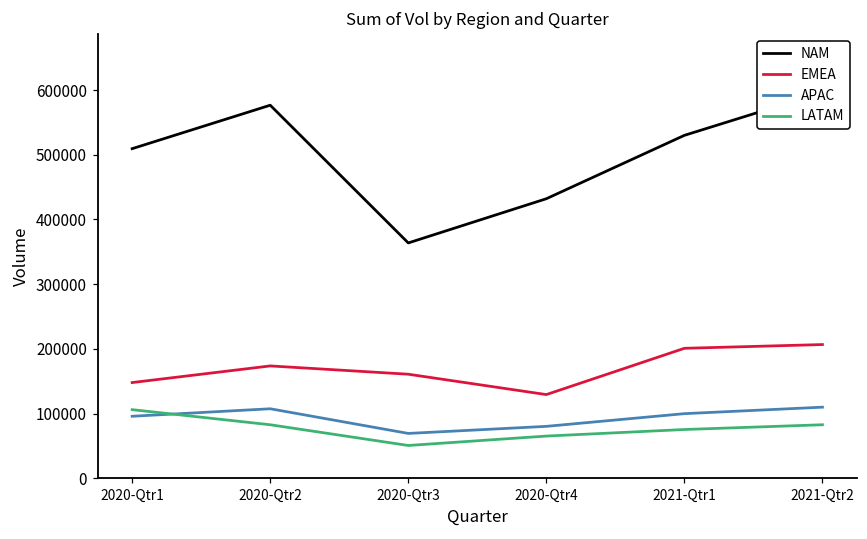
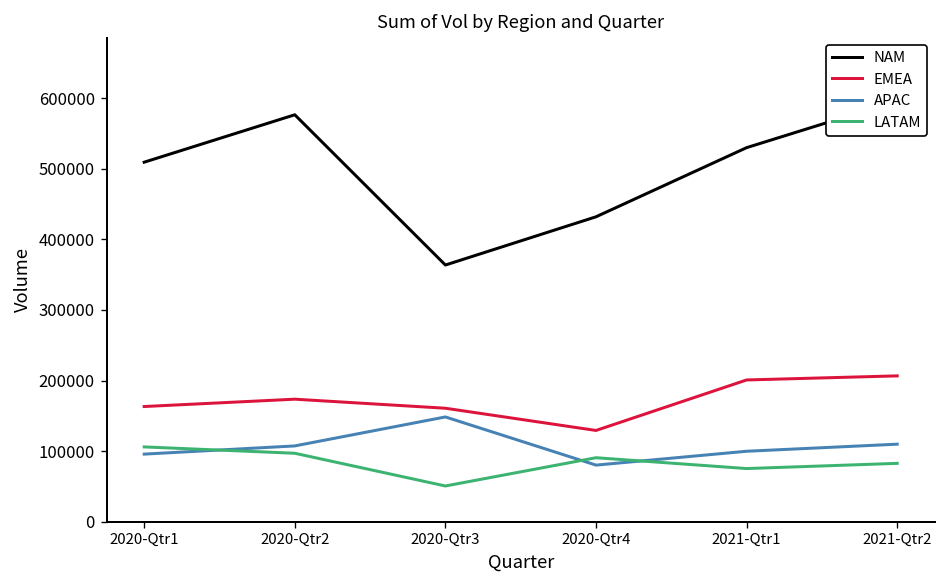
  {
    "NAM": {
      "2020-Qtr1": 510000,
      "2020-Qtr2": 580000,
      "2020-Qtr3": 360000,
      "2020-Qtr4": 430000,
      "2021-Qtr1": 530000
    },
    "EMEA": {
-     "2020-Qtr1": 150000,
+     "2020-Qtr1": 160000,
      "2020-Qtr2": 170000,
      "2020-Qtr3": 160000,
      "2020-Qtr4": 130000,
      "2021-Qtr1": 200000,
      "2021-Qtr2": 210000
    },
    "APAC": {
      "2020-Qtr1": 100000,
      "2020-Qtr2": 110000,
-     "2020-Qtr3": 70000,
+     "2020-Qtr3": 150000,
      "2020-Qtr4": 80000,
      "2021-Qtr1": 100000,
      "2021-Qtr2": 110000
    },
    "LATAM": {
      "2020-Qtr1": 110000,
-     "2020-Qtr2": 80000,
+     "2020-Qtr2": 100000,
      "2020-Qtr3": 50000,
-     "2020-Qtr4": 70000,
+     "2020-Qtr4": 90000,
      "2021-Qtr1": 80000,
      "2021-Qtr2": 80000
    }
  }
